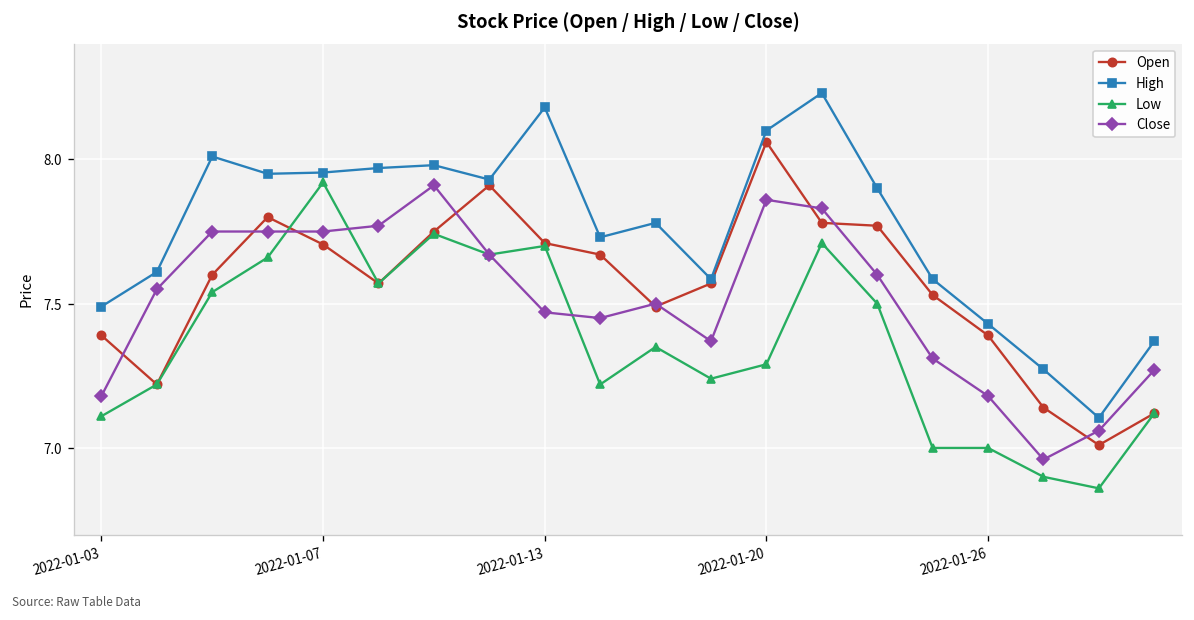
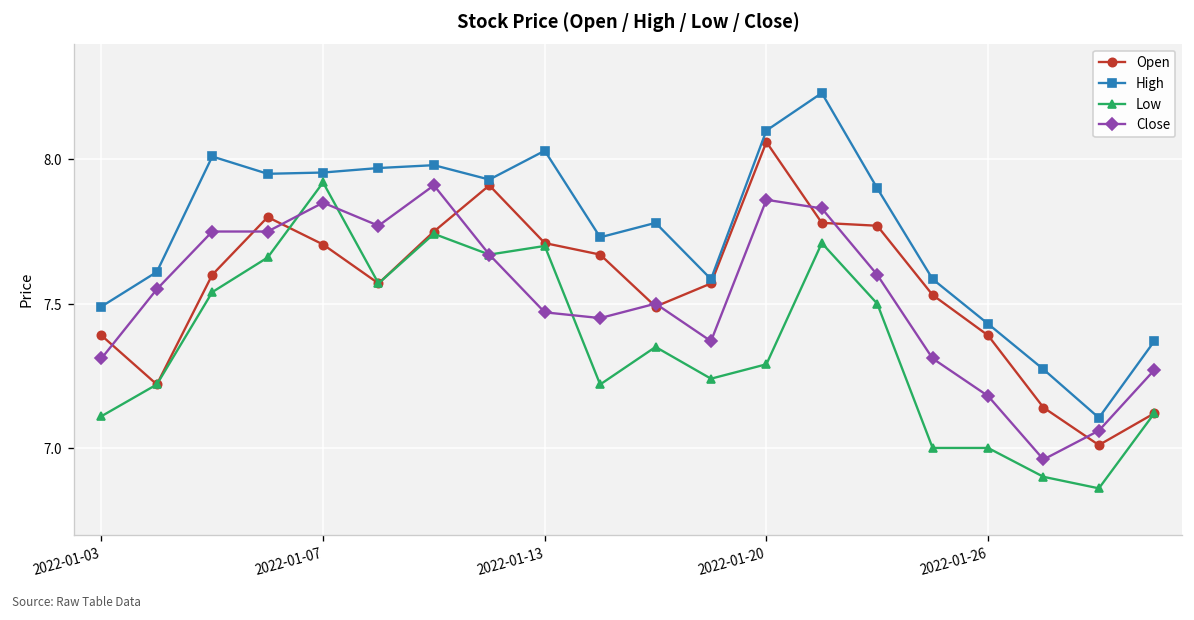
  {
    "Open": {
      "2022-01-03": 7.39,
      "2022-01-07": 7.71,
      "2022-01-20": 8.06,
      "2022-01-26": 7.39
    },
    "High": {
      "2022-01-03": 7.49,
      "2022-01-07": 7.95,
-     "2022-01-13": 8.18,
+     "2022-01-13": 8.03,
      "2022-01-20": 8.10,
      "2022-01-26": 7.43
    },
    "Low": {
      "2022-01-03": 7.11,
      "2022-01-07": 7.92,
      "2022-01-20": 7.29,
      "2022-01-26": 7.00
    },
    "Close": {
-     "2022-01-03": 7.18,
-     "2022-01-07": 7.75,
+     "2022-01-03": 7.31,
+     "2022-01-07": 7.85,
      "2022-01-13": 7.47,
      "2022-01-20": 7.86,
      "2022-01-26": 7.18
    }
  }
